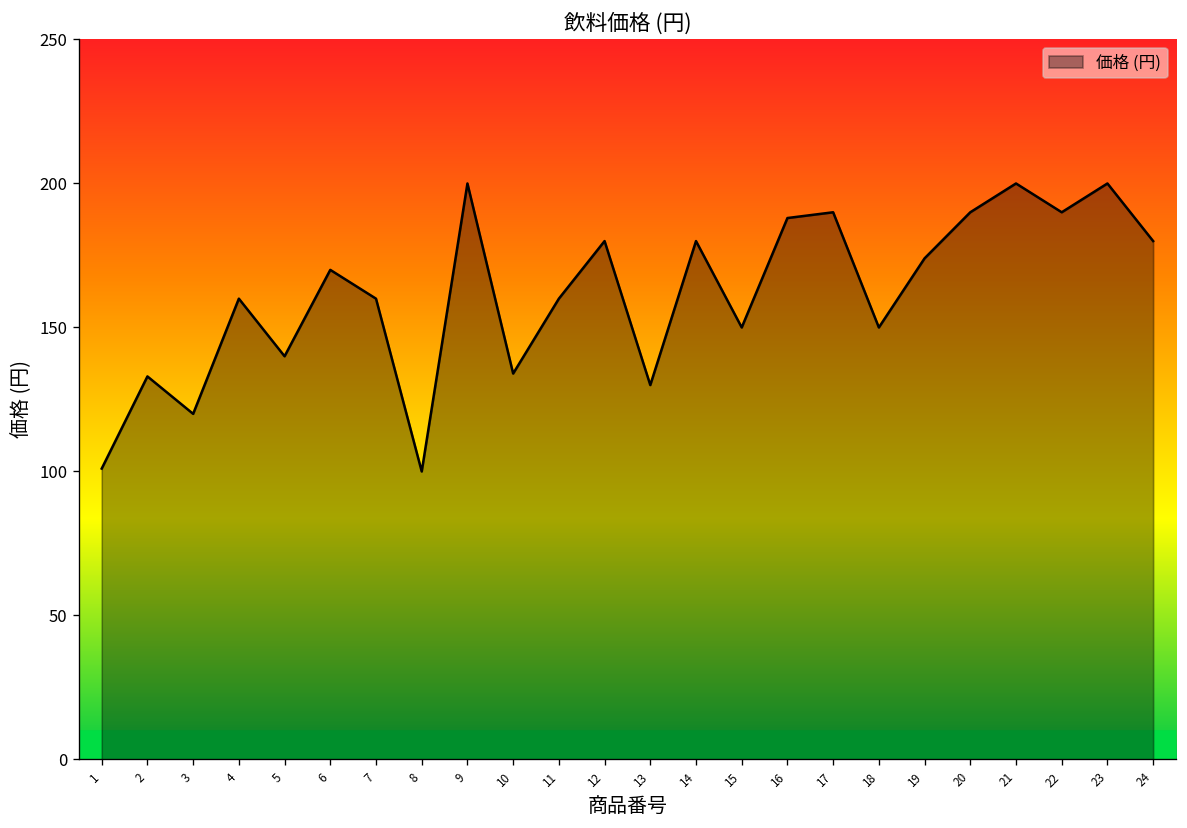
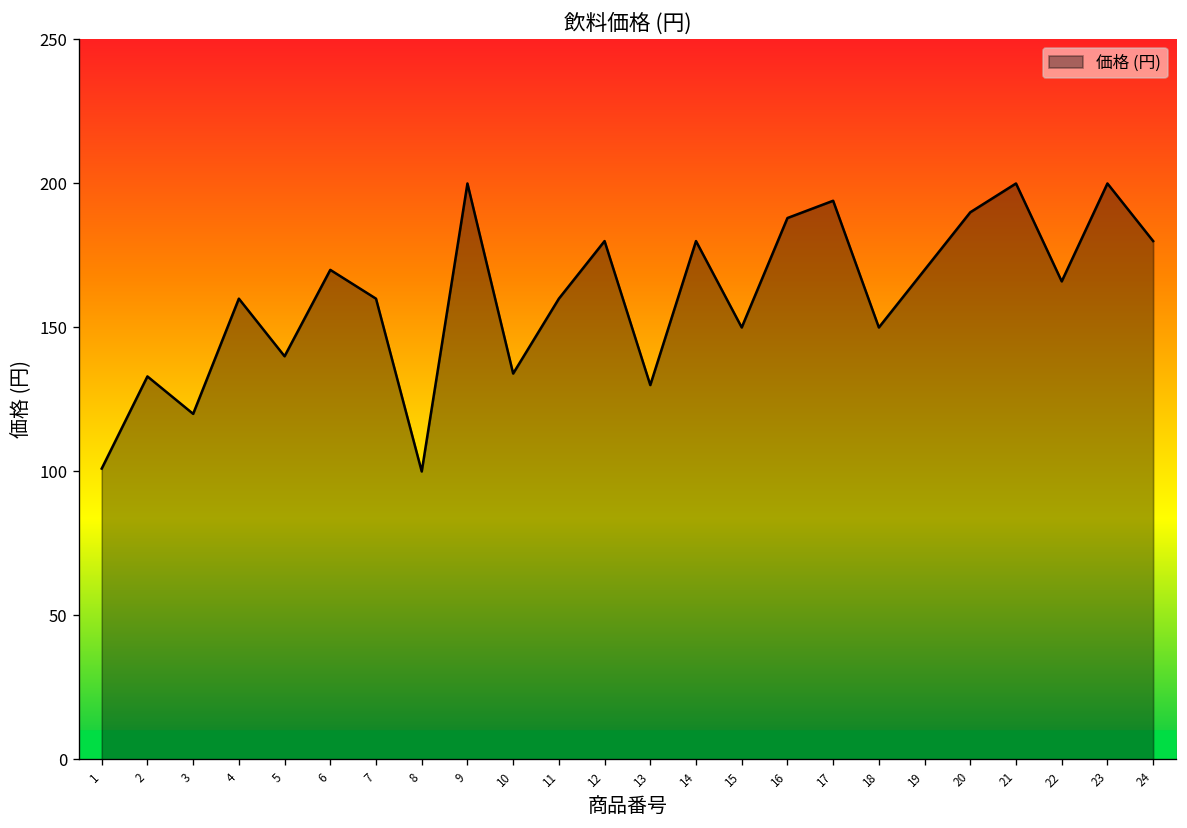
  {
    "1": 101,
    "2": 133,
    "3": 120,
    "4": 160,
    "5": 140,
    "6": 170,
    "7": 160,
    "8": 100,
    "9": 200,
    "10": 134,
    "11": 160,
    "12": 180,
    "13": 130,
    "14": 180,
    "15": 150,
    "16": 188,
-   "17": 190,
+   "17": 194,
    "18": 150,
-   "19": 174,
+   "19": 170,
    "20": 190,
    "21": 200,
-   "22": 190,
+   "22": 166,
    "23": 200,
    "24": 180
  }
